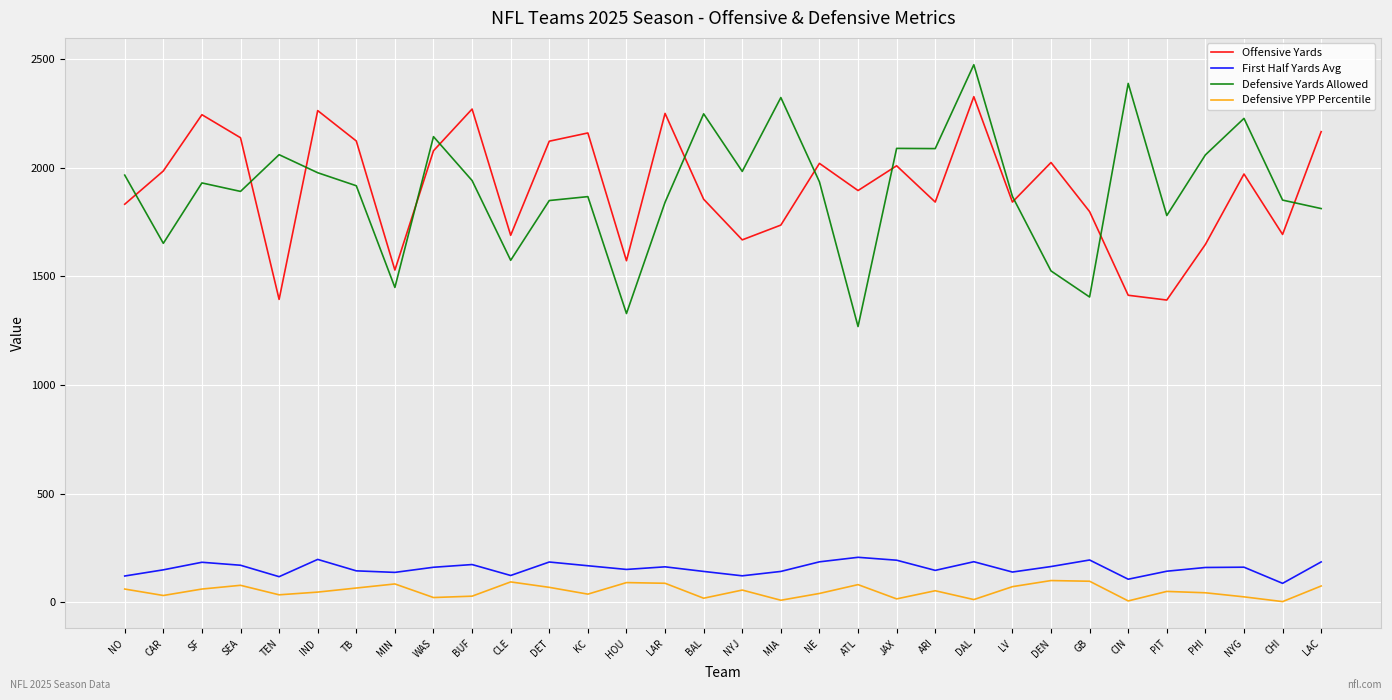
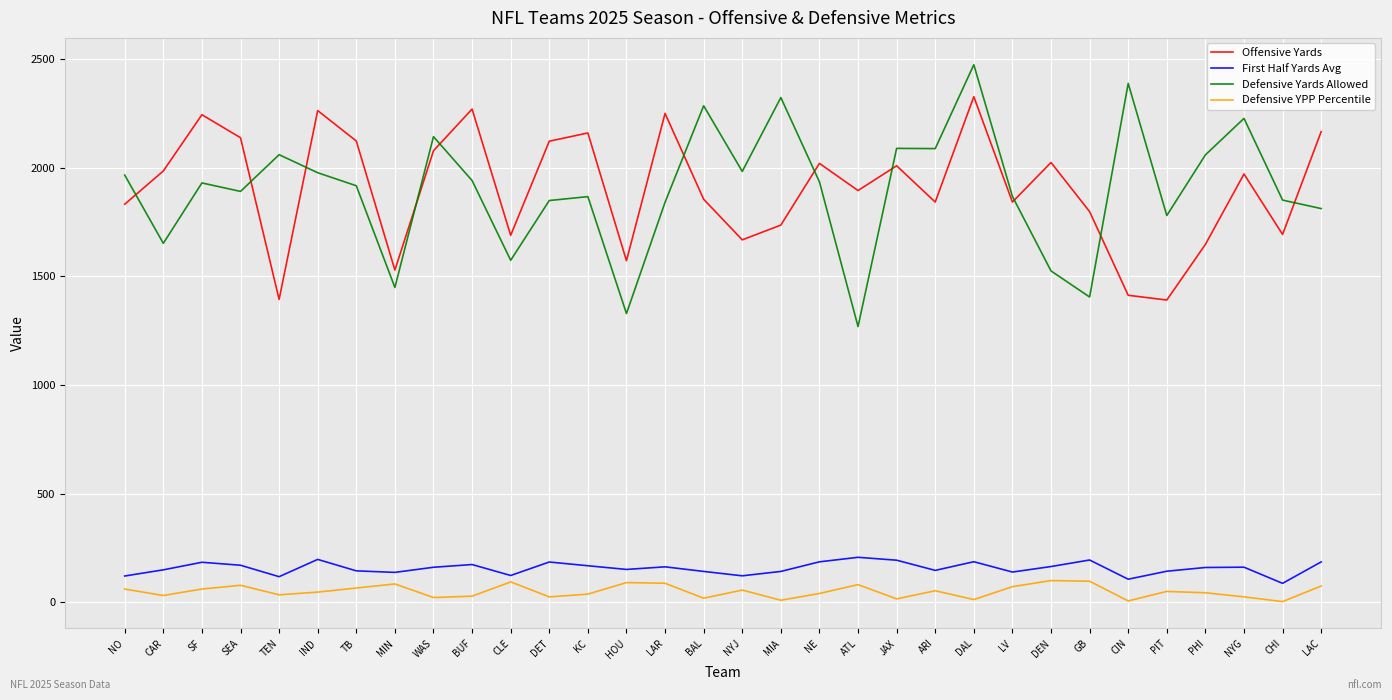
  {
    "Offensive Yards": {
      "NO": 1830,
      "CAR": 1990,
      "SF": 2240,
      "SEA": 2140,
      "TEN": 1390,
      "IND": 2260,
      "TB": 2120,
      "MIN": 1530,
      "WAS": 2080,
      "BUF": 2270,
      "CLE": 1690,
      "DET": 2120,
      "KC": 2160,
      "HOU": 1570,
      "LAR": 2250,
      "BAL": 1860,
      "NYJ": 1670,
      "MIA": 1740,
      "NE": 2020,
      "ATL": 1900,
      "JAX": 2010,
      "ARI": 1840,
      "DAL": 2330,
      "LV": 1840,
      "DEN": 2020,
      "GB": 1800,
      "CIN": 1410,
      "PIT": 1390,
      "PHI": 1650,
      "NYG": 1970,
      "CHI": 1690,
      "LAC": 2170
    },
    "First Half Yards Avg": {
      "NO": 120,
      "CAR": 150,
      "SF": 180,
      "SEA": 170,
      "TEN": 120,
      "IND": 200,
      "TB": 140,
      "MIN": 140,
      "WAS": 160,
      "BUF": 170,
      "CLE": 120,
      "DET": 190,
      "KC": 170,
      "HOU": 150,
      "LAR": 160,
      "BAL": 140,
      "NYJ": 120,
      "MIA": 140,
      "NE": 190,
      "ATL": 210,
      "JAX": 190,
      "ARI": 150,
      "DAL": 190,
      "LV": 140,
      "DEN": 160,
      "GB": 190,
      "CIN": 110,
      "PIT": 140,
      "PHI": 160,
      "NYG": 160,
      "CHI": 90,
      "LAC": 190
    },
    "Defensive Yards Allowed": {
      "NO": 1970,
      "CAR": 1650,
      "SF": 1930,
      "SEA": 1890,
      "TEN": 2060,
      "IND": 1980,
      "TB": 1920,
      "MIN": 1450,
      "WAS": 2140,
      "BUF": 1940,
      "CLE": 1570,
      "DET": 1850,
      "KC": 1870,
      "HOU": 1330,
      "LAR": 1840,
-     "BAL": 2250,
+     "BAL": 2290,
      "NYJ": 1980,
      "MIA": 2320,
      "NE": 1940,
      "ATL": 1270,
      "JAX": 2090,
      "ARI": 2090,
      "DAL": 2470,
      "LV": 1870,
      "DEN": 1530,
      "GB": 1410,
      "CIN": 2390,
      "PIT": 1780,
      "PHI": 2060,
      "NYG": 2230,
      "CHI": 1850,
      "LAC": 1810
    },
    "Defensive YPP Percentile": {
      "NO": 60,
      "CAR": 30,
      "SF": 60,
      "SEA": 80,
      "TEN": 30,
      "IND": 50,
      "TB": 70,
      "MIN": 80,
      "WAS": 20,
      "BUF": 30,
      "CLE": 90,
-     "DET": 70,
+     "DET": 20,
      "KC": 40,
      "HOU": 90,
      "LAR": 90,
      "BAL": 20,
      "NYJ": 60,
      "MIA": 10,
      "NE": 40,
      "ATL": 80,
      "JAX": 20,
      "ARI": 50,
      "DAL": 10,
      "LV": 70,
      "DEN": 100,
      "GB": 100,
      "CIN": 10,
      "PIT": 50,
      "PHI": 40,
      "NYG": 30,
      "CHI": 0,
      "LAC": 80
    }
  }
